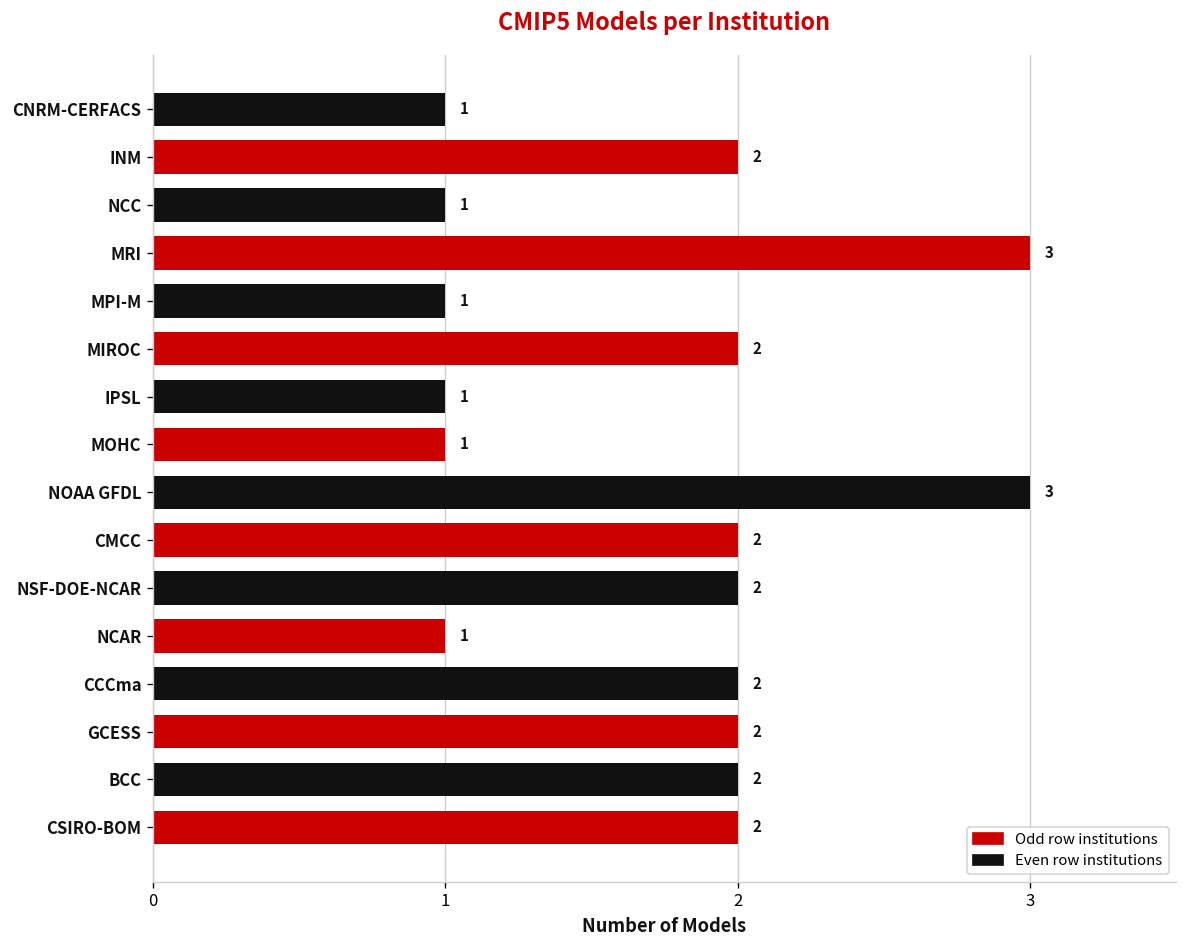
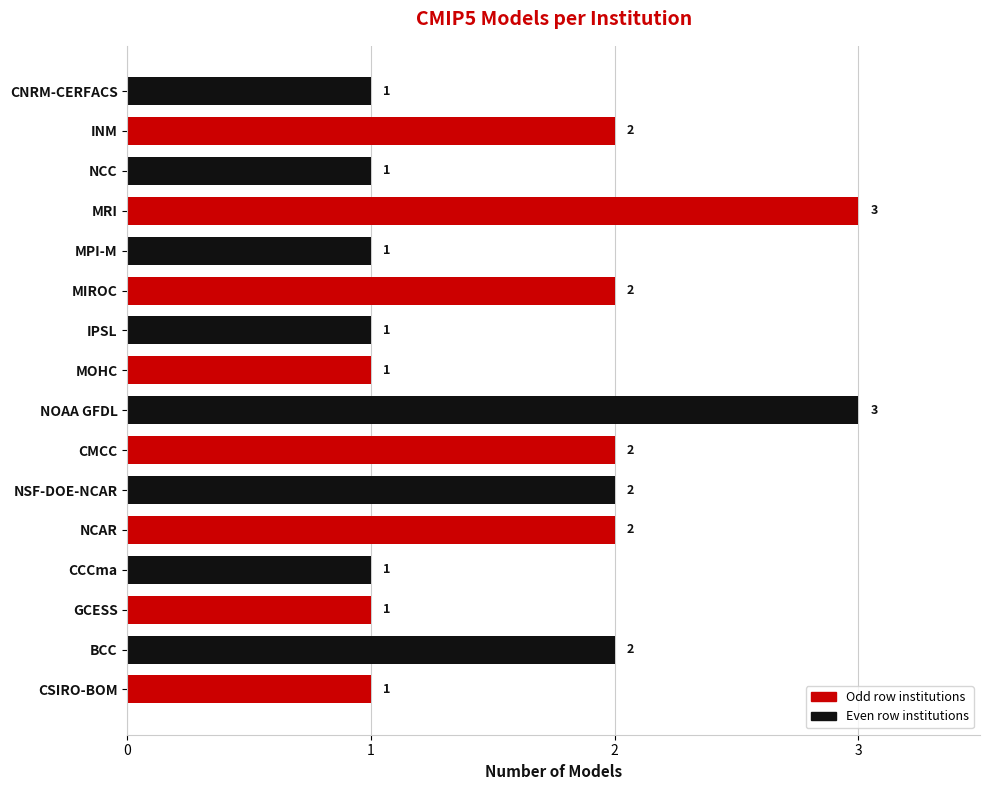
  {
    "CNRM-CERFACS": 1,
    "INM": 2,
    "NCC": 1,
    "MRI": 3,
    "MPI-M": 1,
    "MIROC": 2,
    "IPSL": 1,
    "MOHC": 1,
    "NOAA GFDL": 3,
    "CMCC": 2,
    "NSF-DOE-NCAR": 2,
-   "NCAR": 1,
-   "CCCma": 2,
-   "GCESS": 2,
+   "NCAR": 2,
+   "CCCma": 1,
+   "GCESS": 1,
    "BCC": 2,
-   "CSIRO-BOM": 2
+   "CSIRO-BOM": 1
  }
